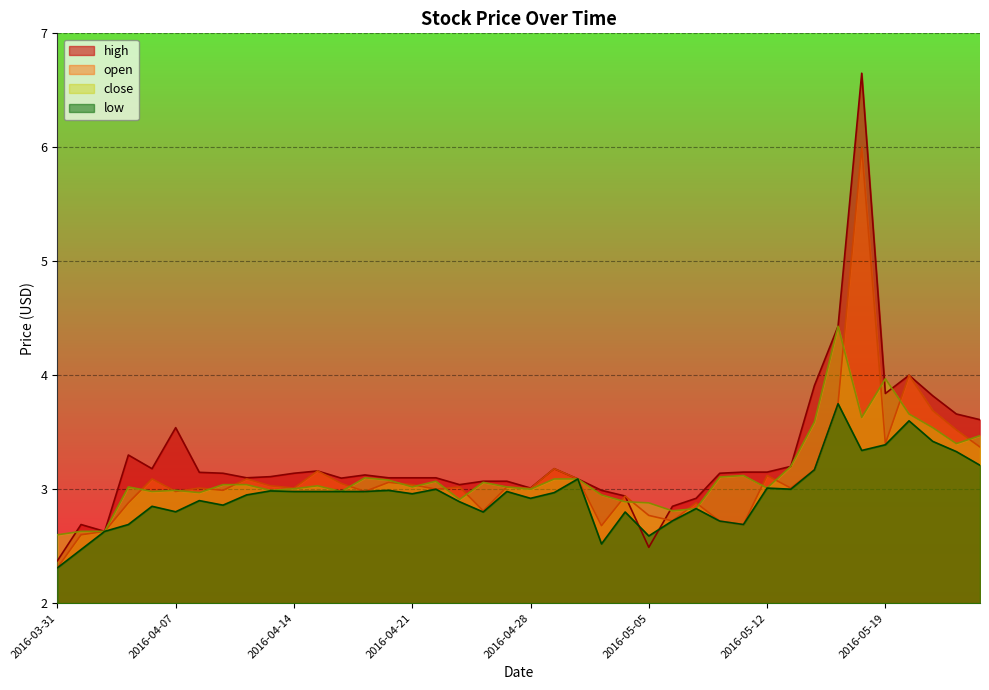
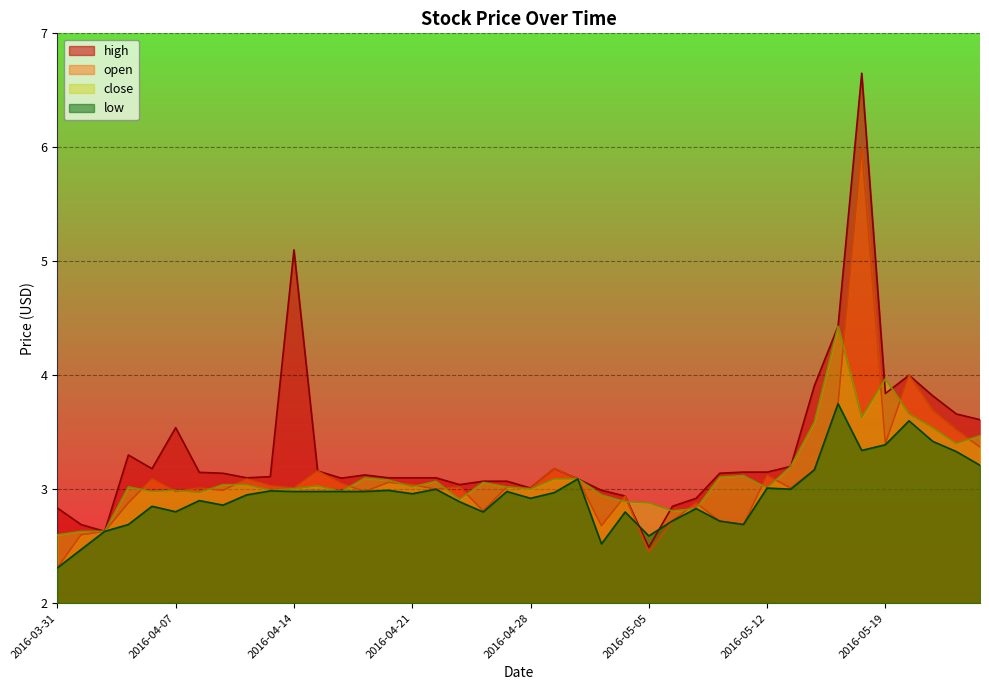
  {
    "high": {
-     "2016-03-31": 2.37,
+     "2016-03-31": 2.84,
      "2016-04-07": 3.54,
-     "2016-04-14": 3.14,
+     "2016-04-14": 5.10,
      "2016-04-21": 3.10,
      "2016-05-05": 2.49,
      "2016-05-12": 3.15,
      "2016-05-19": 3.84
    },
    "open": {
-     "2016-05-05": 2.77,
+     "2016-05-05": 2.45,
      "2016-05-12": 3.12
    },
    "close": {
      "2016-03-31": 2.60,
      "2016-05-05": 2.88,
      "2016-05-19": 3.97
    },
    "low": {
      "2016-04-07": 2.80,
      "2016-04-14": 2.98,
      "2016-04-21": 2.96,
      "2016-04-28": 2.92,
      "2016-05-05": 2.59
    }
  }
